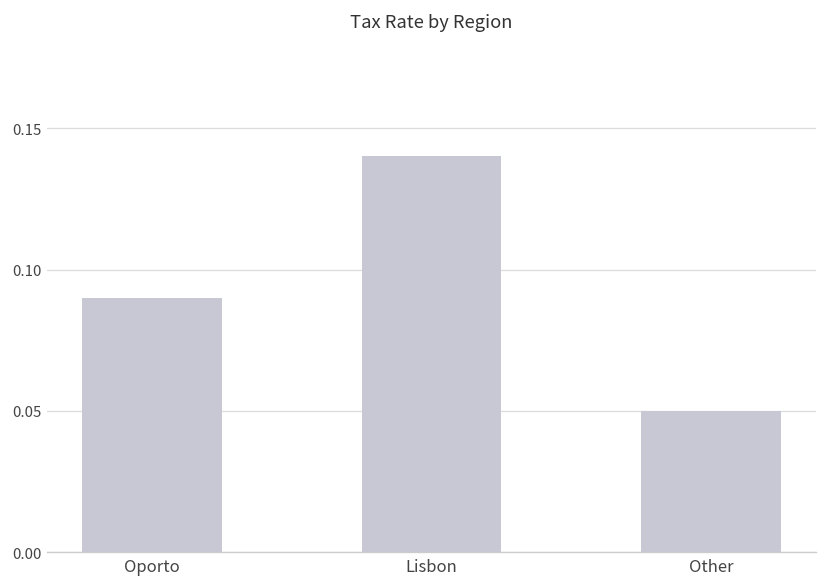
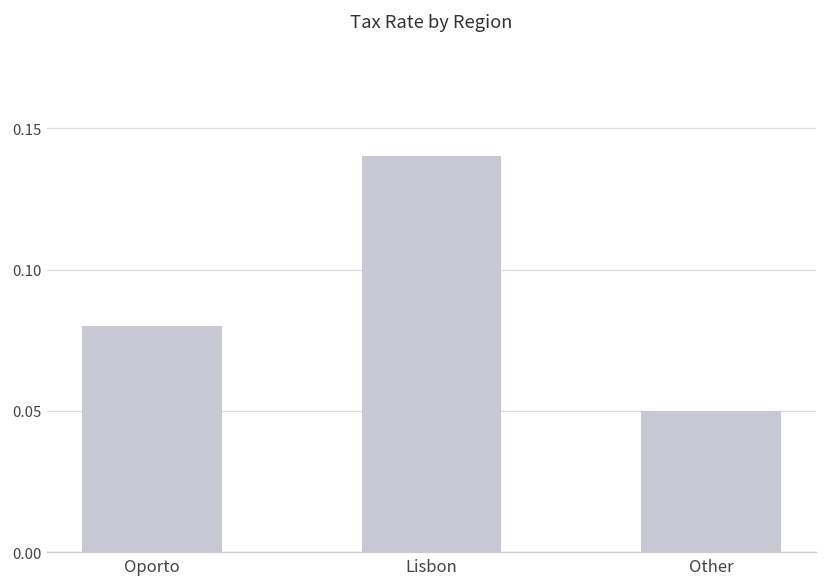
  {
-   "Oporto": 0.09,
+   "Oporto": 0.08,
    "Lisbon": 0.14,
    "Other": 0.05
  }
